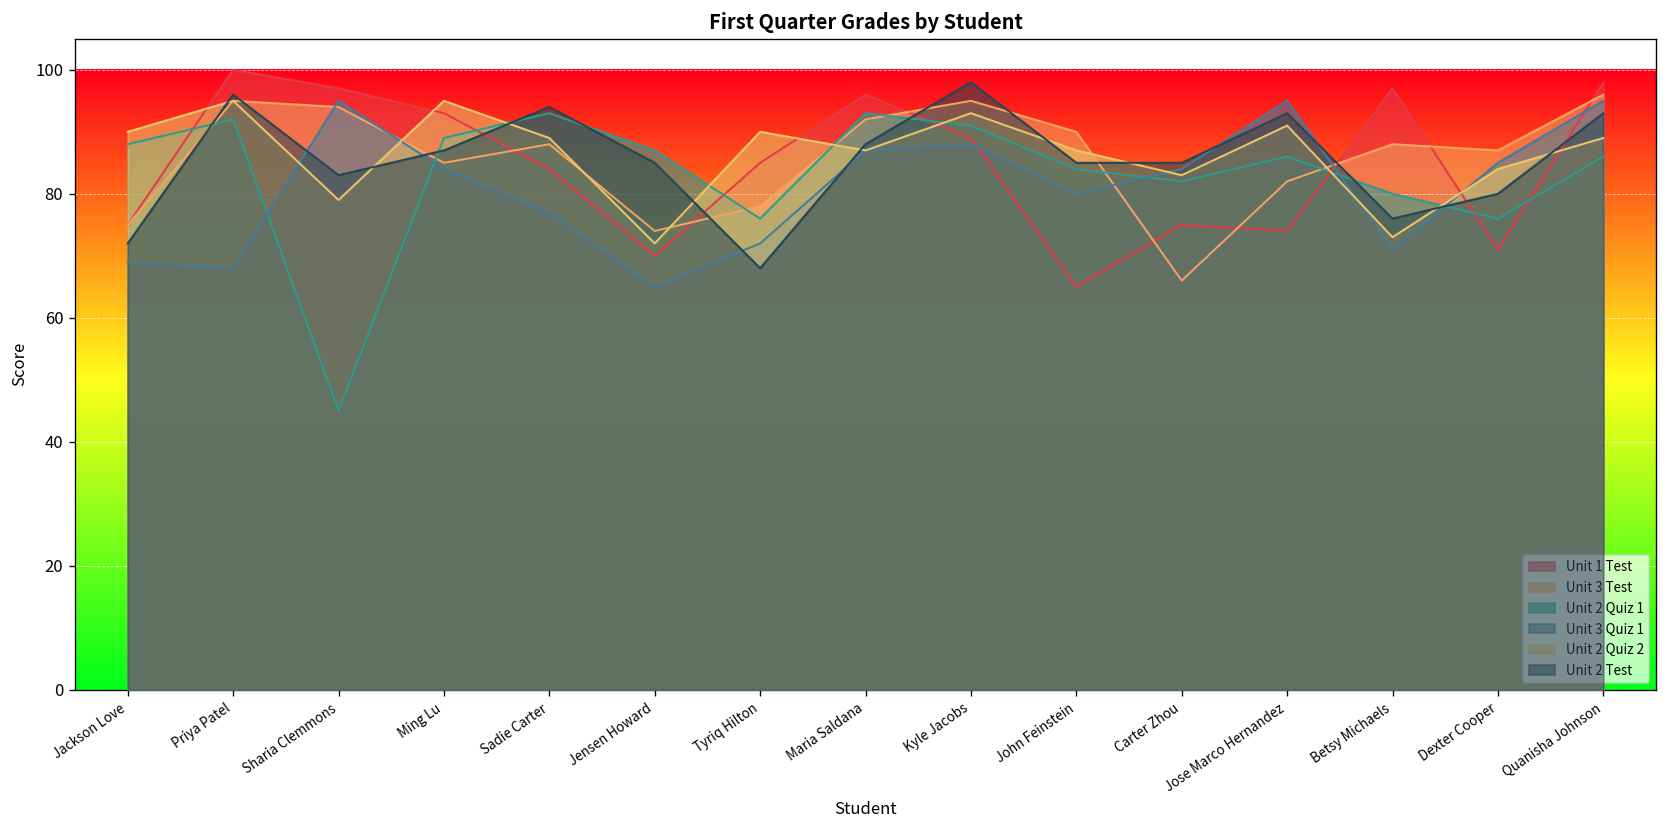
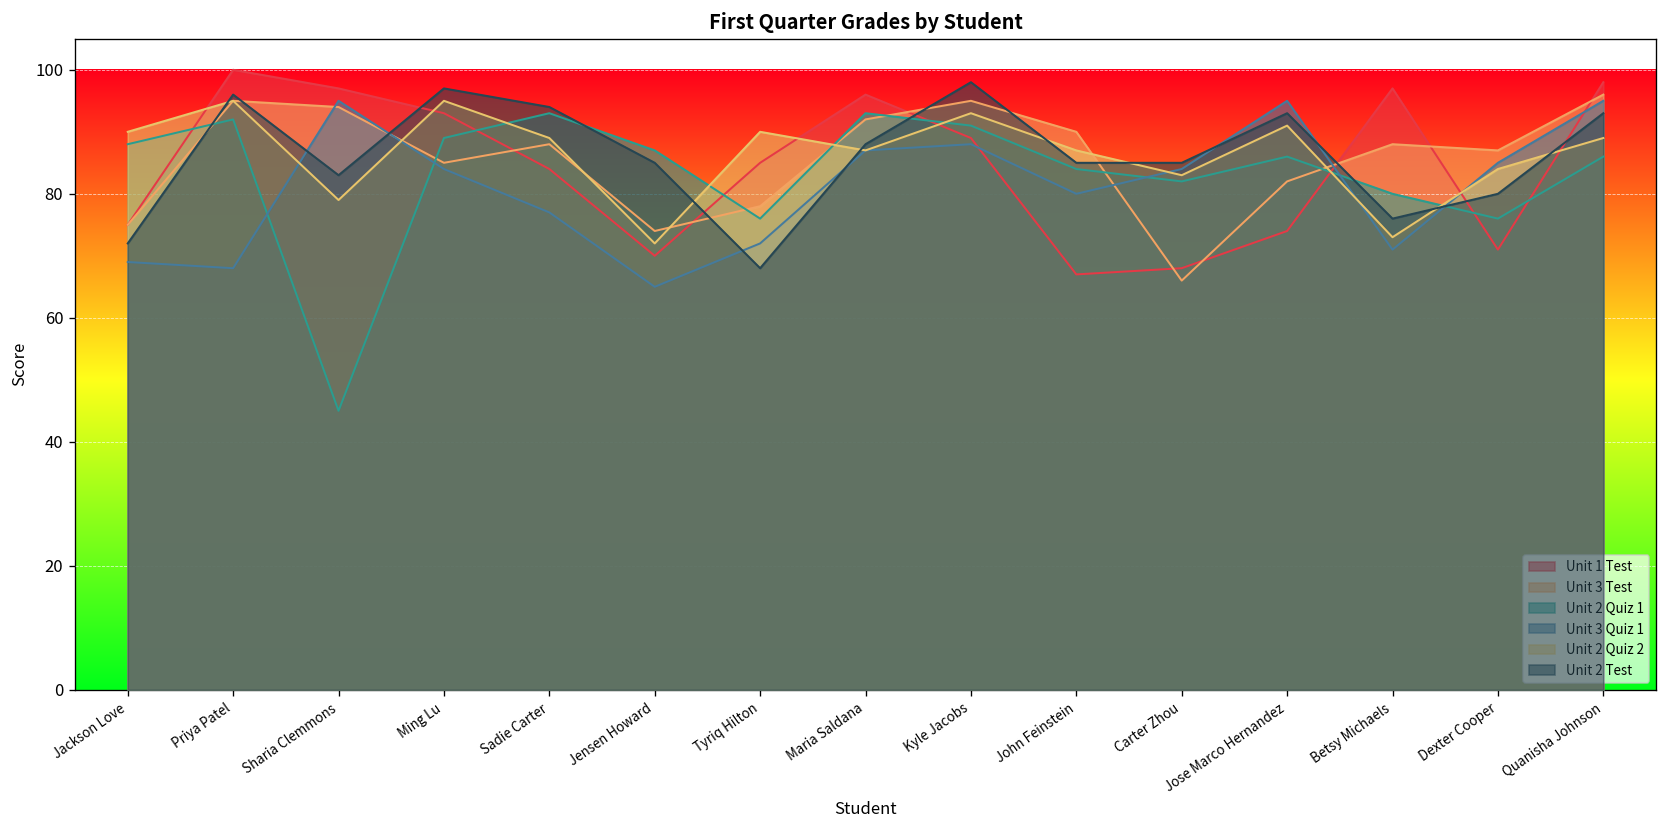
  {
    "Unit 1 Test": {
      "Priya Patel": 100,
      "Sharia Clemmons": 97,
      "Ming Lu": 93,
      "Sadie Carter": 84,
      "Jensen Howard": 70,
      "Tyriq Hilton": 85,
      "Maria Saldana": 96,
      "Kyle Jacobs": 89,
-     "John Feinstein": 65,
-     "Carter Zhou": 75,
+     "John Feinstein": 67,
+     "Carter Zhou": 68,
      "Jose Marco Hernandez": 74,
      "Betsy Michaels": 97,
      "Dexter Cooper": 71,
      "Quanisha Johnson": 98
    },
    "Unit 2 Test": {
      "Jackson Love": 72,
      "Priya Patel": 96,
      "Sharia Clemmons": 83,
-     "Ming Lu": 87,
+     "Ming Lu": 97,
      "Sadie Carter": 94,
      "Jensen Howard": 85,
      "Tyriq Hilton": 68,
      "Maria Saldana": 88,
      "Kyle Jacobs": 98,
      "John Feinstein": 85,
      "Carter Zhou": 85,
      "Jose Marco Hernandez": 93,
      "Betsy Michaels": 76,
      "Dexter Cooper": 80,
      "Quanisha Johnson": 93
    }
  }
